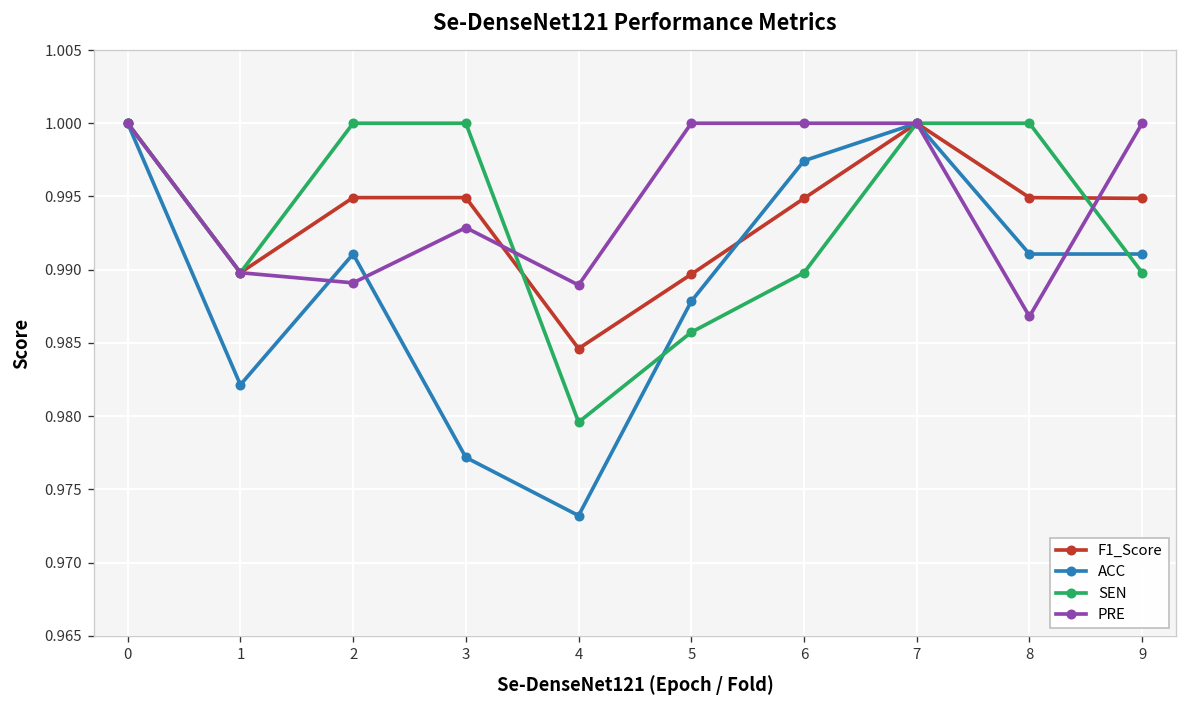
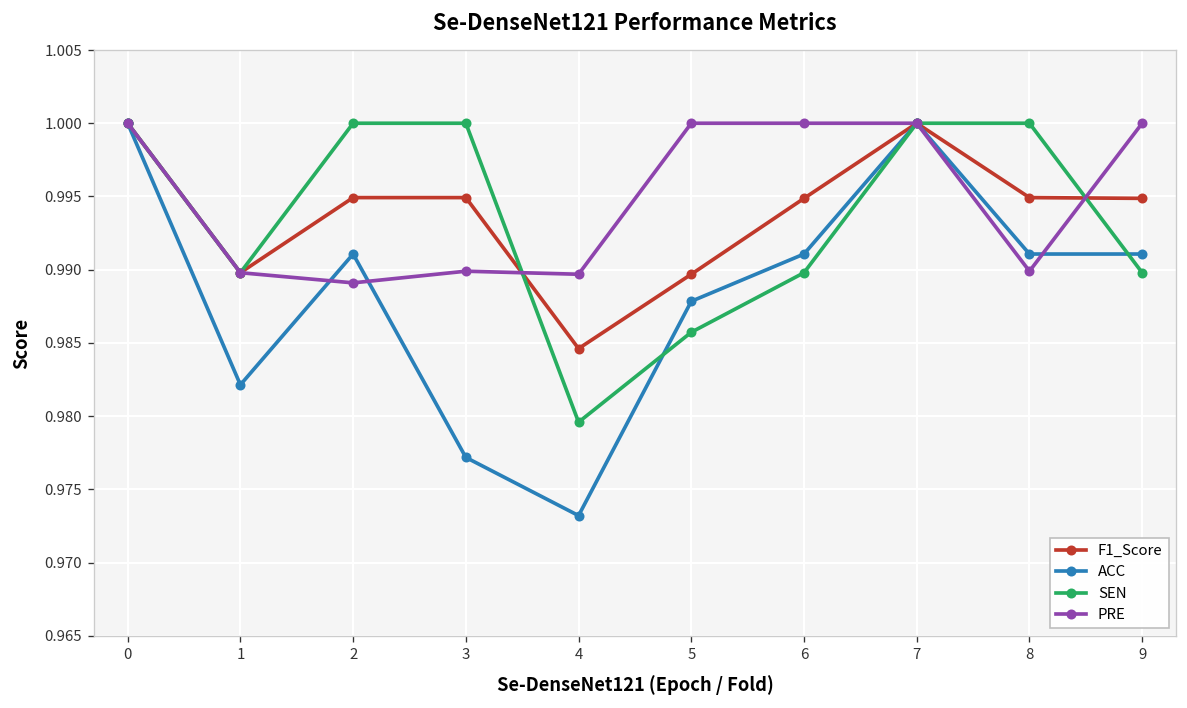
  {
    "F1_Score": {
      "2": 0.9949,
      "3": 0.9949,
      "4": 0.9846,
      "5": 0.9897,
      "6": 0.9949,
      "8": 0.9949,
      "9": 0.9949
    },
    "ACC": {
      "1": 0.9821,
      "2": 0.9911,
      "3": 0.9772,
      "4": 0.9732,
      "5": 0.9878,
-     "6": 0.9974,
+     "6": 0.9911,
      "8": 0.9911,
      "9": 0.9911
    },
    "SEN": {
      "2": 1.0000,
      "3": 1.0000,
      "4": 0.9796,
      "5": 0.9857,
      "6": 0.9898,
      "8": 1.0000,
      "9": 0.9898
    },
    "PRE": {
      "2": 0.9891,
-     "3": 0.9929,
-     "4": 0.9890,
+     "3": 0.9899,
+     "4": 0.9897,
      "5": 1.0000,
      "6": 1.0000,
-     "8": 0.9868,
+     "8": 0.9899,
      "9": 1.0000
    }
  }
